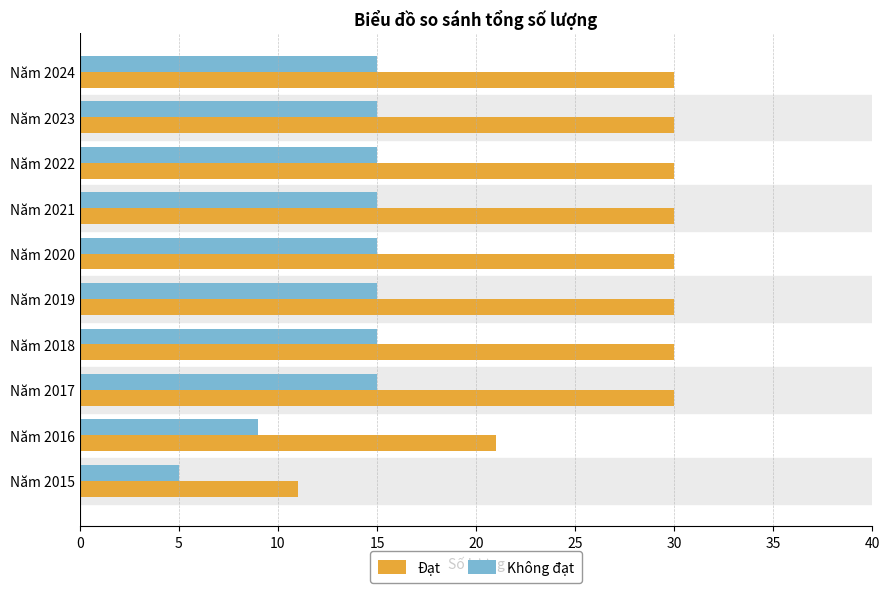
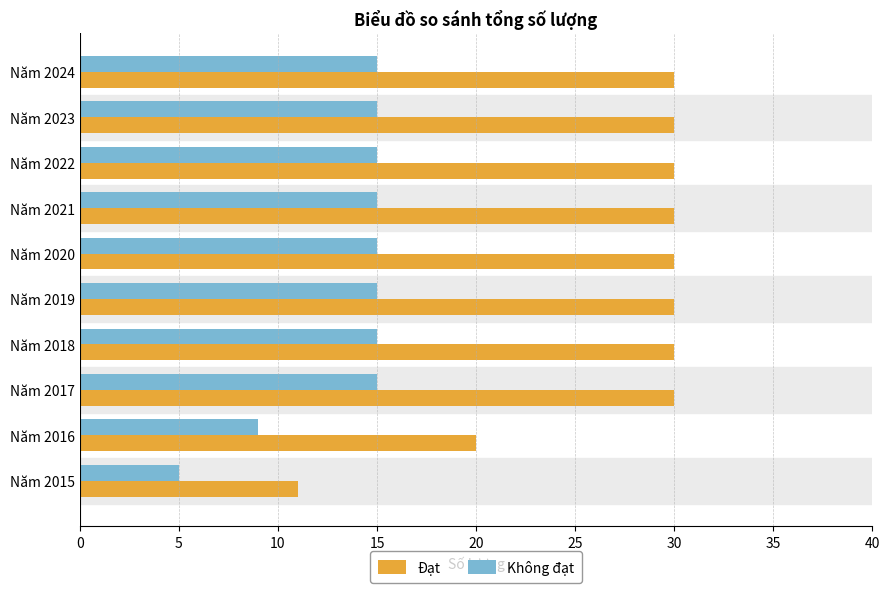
  {
    "Đạt": {
      "Năm 2024": 30,
      "Năm 2023": 30,
      "Năm 2022": 30,
      "Năm 2021": 30,
      "Năm 2020": 30,
      "Năm 2019": 30,
      "Năm 2018": 30,
      "Năm 2017": 30,
-     "Năm 2016": 21,
+     "Năm 2016": 20,
      "Năm 2015": 11
    },
    "Không đạt": {
      "Năm 2024": 15,
      "Năm 2023": 15,
      "Năm 2022": 15,
      "Năm 2021": 15,
      "Năm 2020": 15,
      "Năm 2019": 15,
      "Năm 2018": 15,
      "Năm 2017": 15,
      "Năm 2016": 9,
      "Năm 2015": 5
    }
  }
